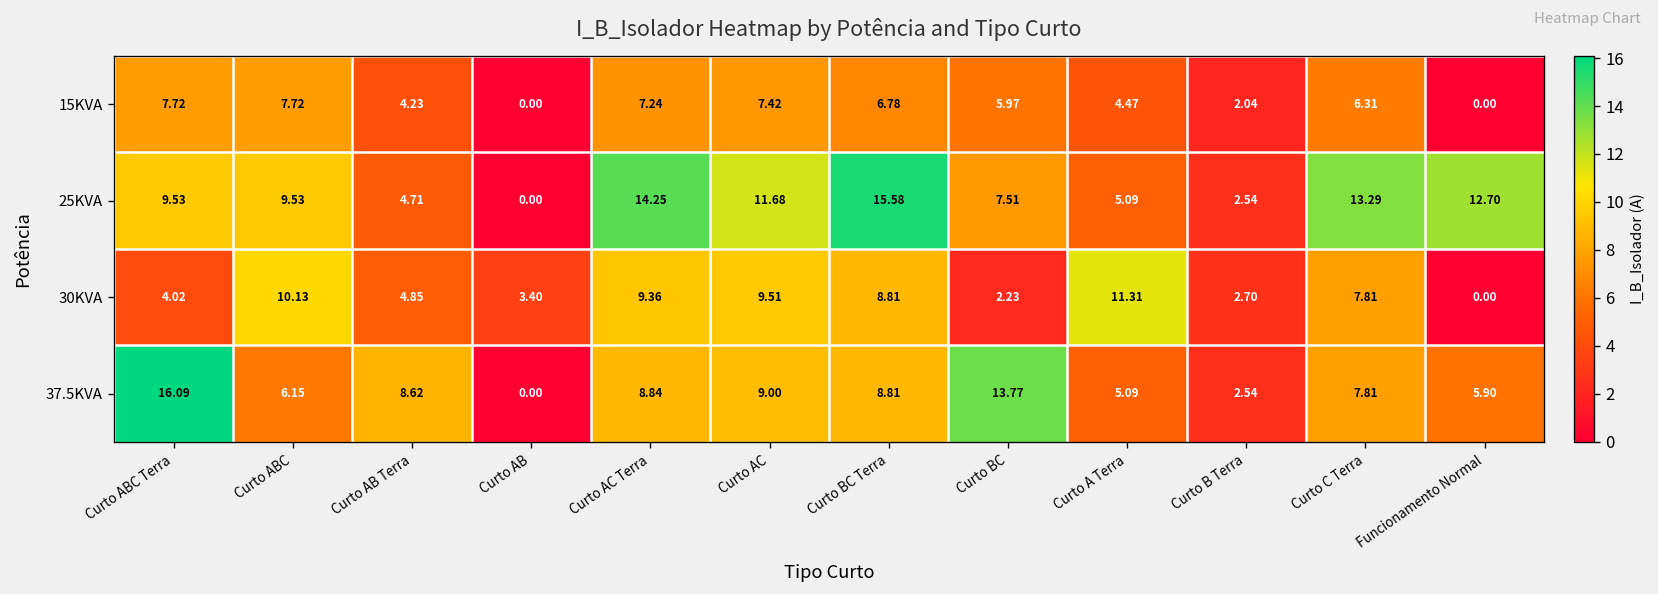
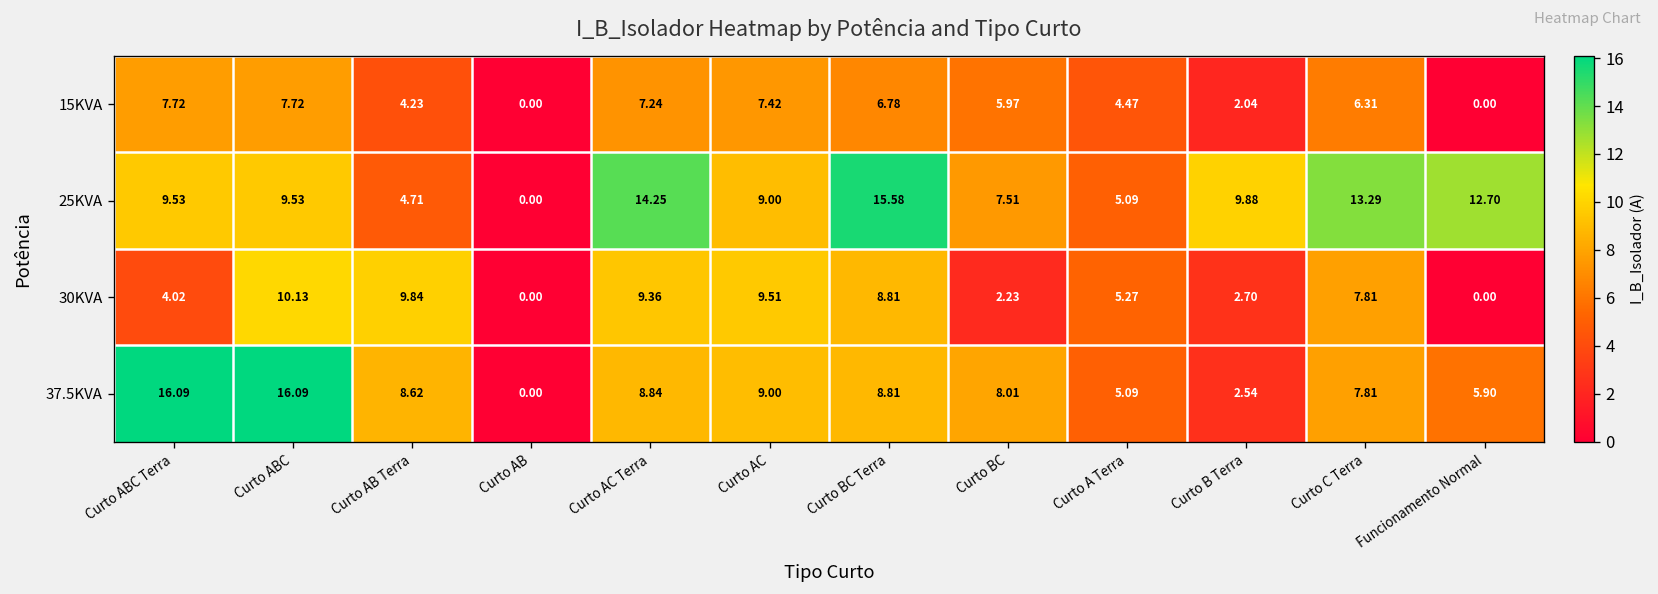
  {
    "15KVA": {
      "Curto ABC Terra": 7.72,
      "Curto ABC": 7.72,
      "Curto AB Terra": 4.23,
      "Curto AB": 0.00,
      "Curto AC Terra": 7.24,
      "Curto AC": 7.42,
      "Curto BC Terra": 6.78,
      "Curto BC": 5.97,
      "Curto A Terra": 4.47,
      "Curto B Terra": 2.04,
      "Curto C Terra": 6.31,
      "Funcionamento Normal": 0.00
    },
    "25KVA": {
      "Curto ABC Terra": 9.53,
      "Curto ABC": 9.53,
      "Curto AB Terra": 4.71,
      "Curto AB": 0.00,
      "Curto AC Terra": 14.25,
-     "Curto AC": 11.68,
+     "Curto AC": 9.00,
      "Curto BC Terra": 15.58,
      "Curto BC": 7.51,
      "Curto A Terra": 5.09,
-     "Curto B Terra": 2.54,
+     "Curto B Terra": 9.88,
      "Curto C Terra": 13.29,
      "Funcionamento Normal": 12.70
    },
    "30KVA": {
      "Curto ABC Terra": 4.02,
      "Curto ABC": 10.13,
-     "Curto AB Terra": 4.85,
-     "Curto AB": 3.40,
+     "Curto AB Terra": 9.84,
+     "Curto AB": 0.00,
      "Curto AC Terra": 9.36,
      "Curto AC": 9.51,
      "Curto BC Terra": 8.81,
      "Curto BC": 2.23,
-     "Curto A Terra": 11.31,
+     "Curto A Terra": 5.27,
      "Curto B Terra": 2.70,
      "Curto C Terra": 7.81,
      "Funcionamento Normal": 0.00
    },
    "37.5KVA": {
      "Curto ABC Terra": 16.09,
-     "Curto ABC": 6.15,
+     "Curto ABC": 16.09,
      "Curto AB Terra": 8.62,
      "Curto AB": 0.00,
      "Curto AC Terra": 8.84,
      "Curto AC": 9.00,
      "Curto BC Terra": 8.81,
-     "Curto BC": 13.77,
+     "Curto BC": 8.01,
      "Curto A Terra": 5.09,
      "Curto B Terra": 2.54,
      "Curto C Terra": 7.81,
      "Funcionamento Normal": 5.90
    }
  }
